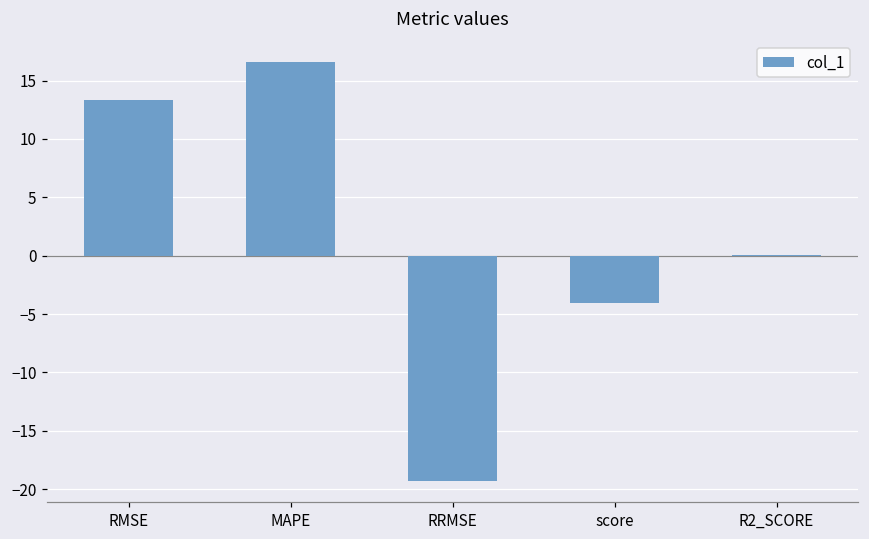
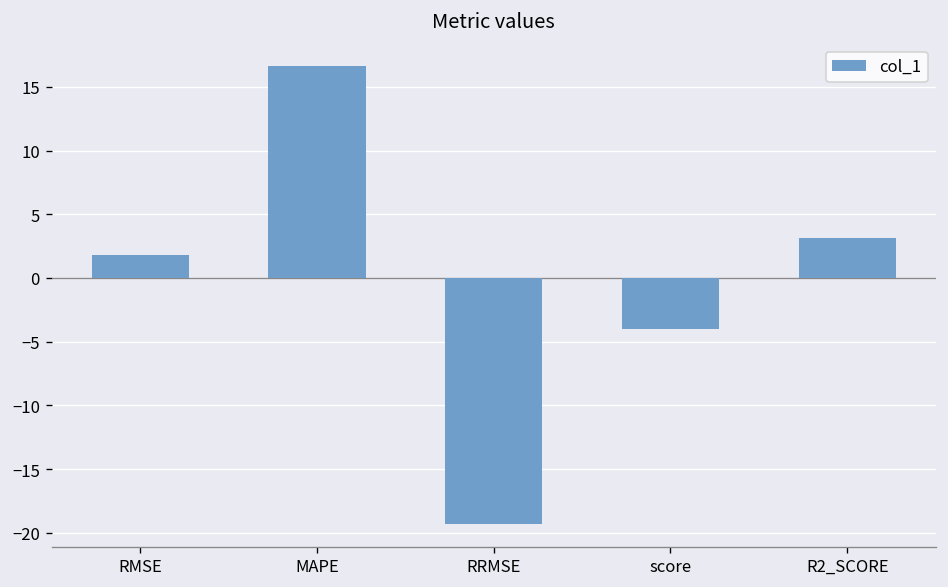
  {
-   "RMSE": 13.3,
+   "RMSE": 1.8,
    "MAPE": 16.6,
    "RRMSE": -19.3,
    "score": -4.0,
-   "R2_SCORE": 0.1
+   "R2_SCORE": 3.2
  }
